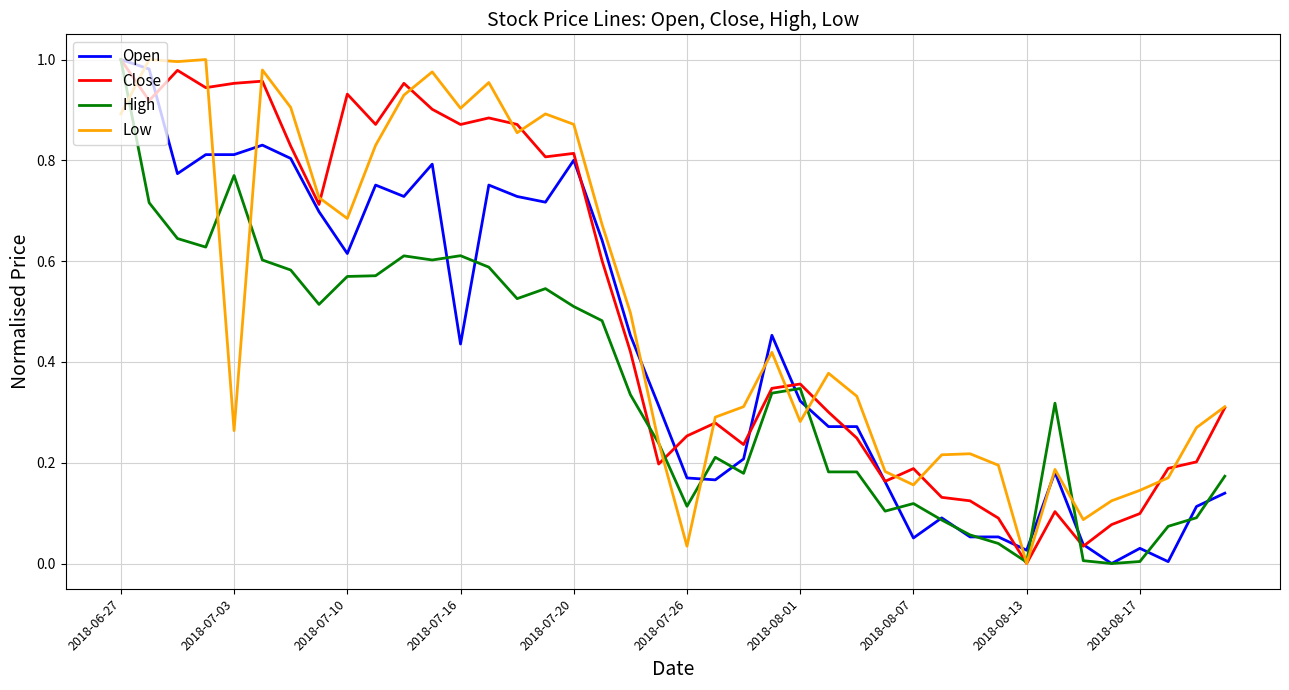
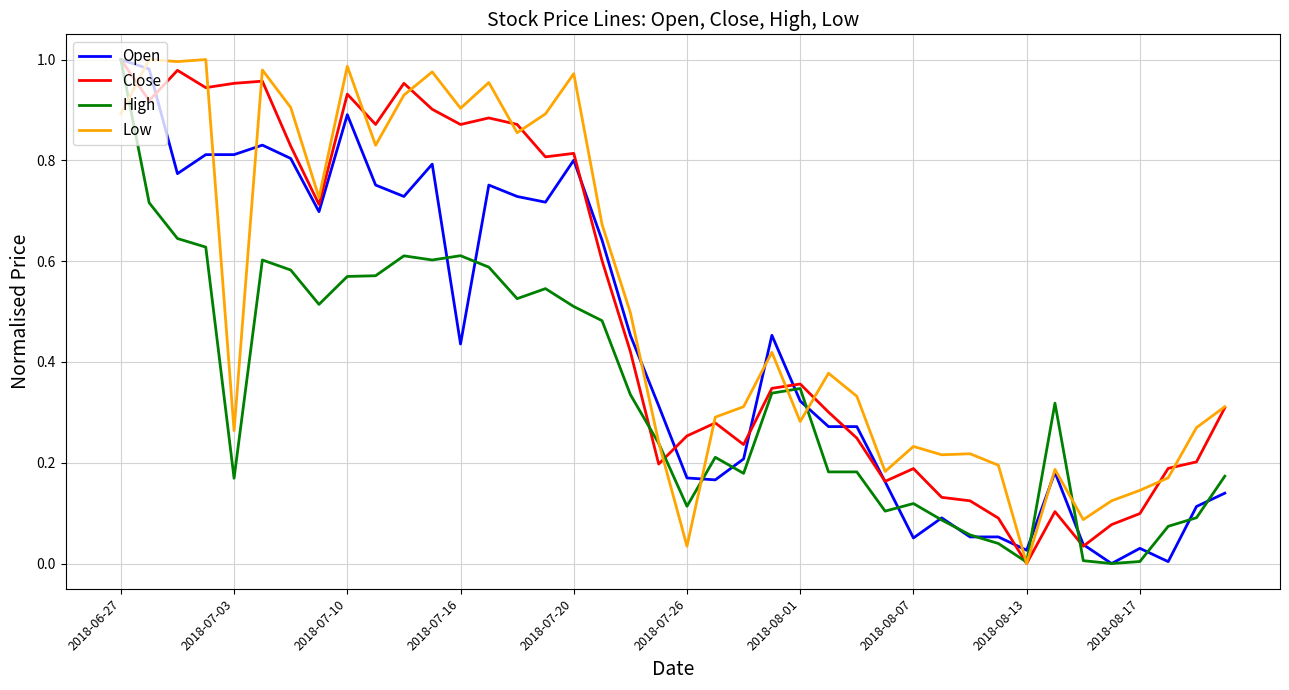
  {
    "Open": {
      "2018-07-03": 0.81,
-     "2018-07-10": 0.62,
+     "2018-07-10": 0.89,
      "2018-07-16": 0.44,
      "2018-07-20": 0.80,
      "2018-07-26": 0.17,
      "2018-08-01": 0.32,
      "2018-08-07": 0.05,
      "2018-08-13": 0.03,
      "2018-08-17": 0.03
    },
    "Close": {
      "2018-07-03": 0.95,
      "2018-07-10": 0.93,
      "2018-07-16": 0.87,
      "2018-07-20": 0.81,
      "2018-07-26": 0.25,
      "2018-08-01": 0.36,
      "2018-08-07": 0.19,
      "2018-08-17": 0.10
    },
    "High": {
-     "2018-07-03": 0.77,
+     "2018-07-03": 0.17,
      "2018-07-10": 0.57,
      "2018-07-16": 0.61,
      "2018-07-20": 0.51,
      "2018-07-26": 0.11,
      "2018-08-01": 0.35,
      "2018-08-07": 0.12,
      "2018-08-17": 0.00
    },
    "Low": {
      "2018-07-03": 0.26,
-     "2018-07-10": 0.68,
+     "2018-07-10": 0.99,
      "2018-07-16": 0.90,
-     "2018-07-20": 0.87,
+     "2018-07-20": 0.97,
      "2018-07-26": 0.03,
      "2018-08-01": 0.28,
-     "2018-08-07": 0.16,
+     "2018-08-07": 0.23,
      "2018-08-17": 0.15
    }
  }
